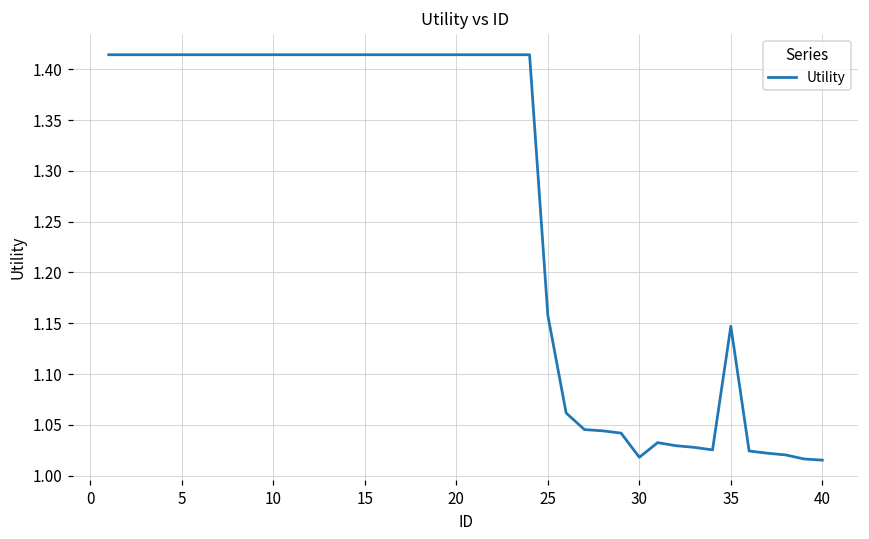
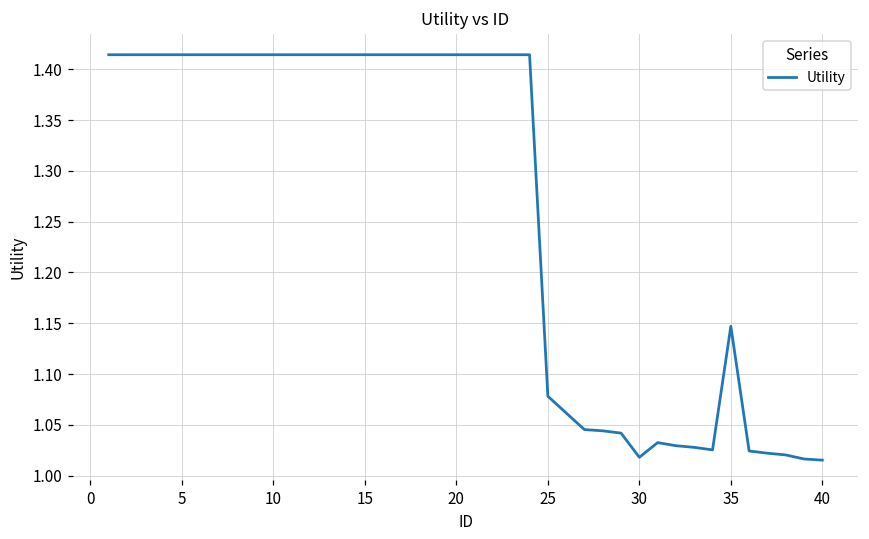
  {
    "5": 1.41,
    "10": 1.41,
    "15": 1.41,
    "20": 1.41,
-   "25": 1.16,
+   "25": 1.08,
    "30": 1.02,
    "35": 1.15,
    "40": 1.02
  }
